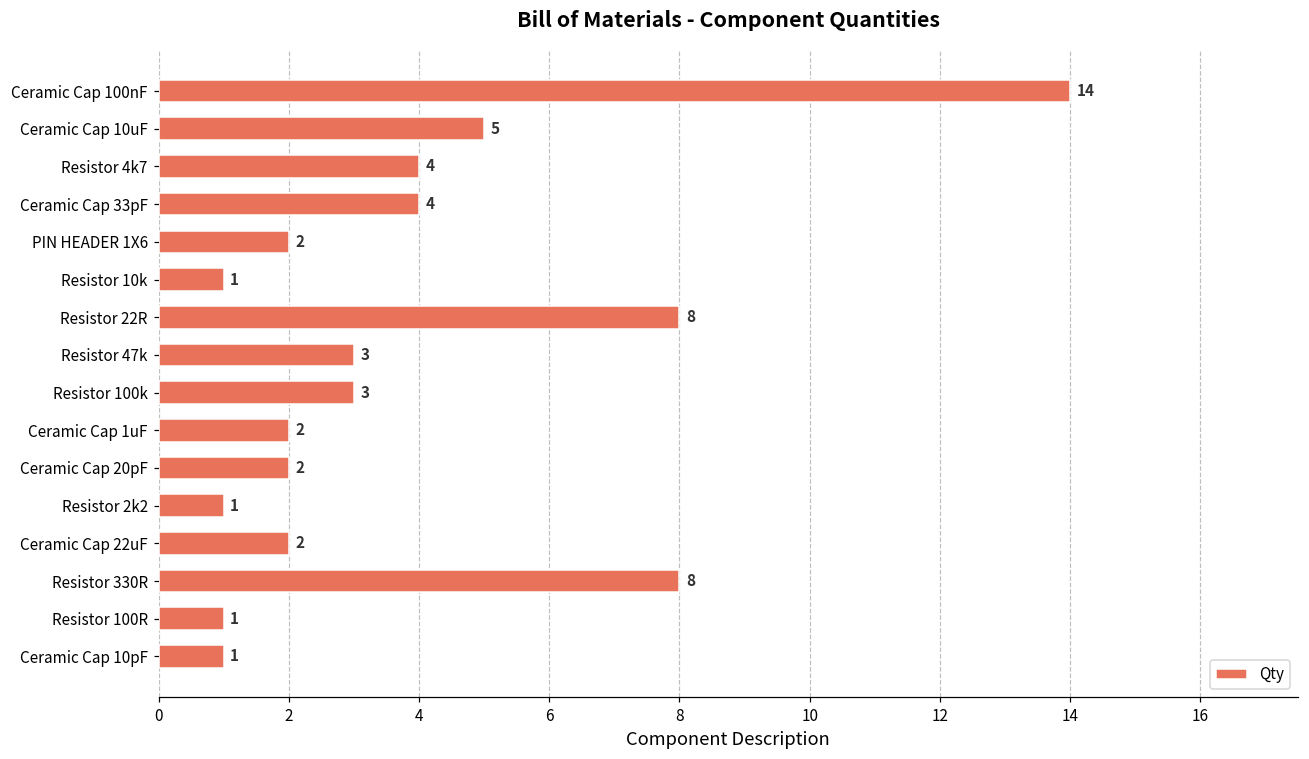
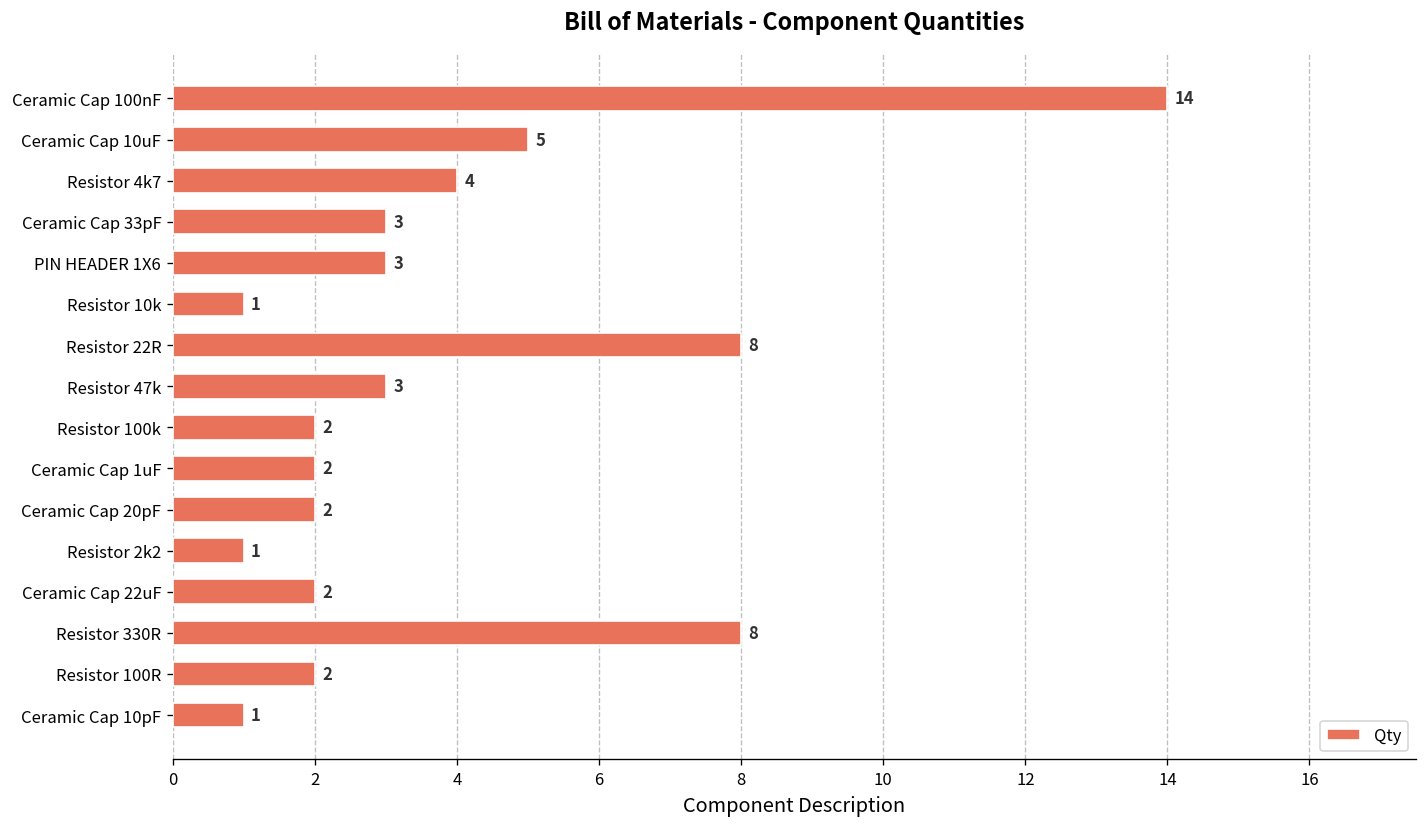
  {
    "Ceramic Cap 100nF": 14,
    "Ceramic Cap 10uF": 5,
    "Resistor 4k7": 4,
-   "Ceramic Cap 33pF": 4,
-   "PIN HEADER 1X6": 2,
+   "Ceramic Cap 33pF": 3,
+   "PIN HEADER 1X6": 3,
    "Resistor 10k": 1,
    "Resistor 22R": 8,
    "Resistor 47k": 3,
-   "Resistor 100k": 3,
+   "Resistor 100k": 2,
    "Ceramic Cap 1uF": 2,
    "Ceramic Cap 20pF": 2,
    "Resistor 2k2": 1,
    "Ceramic Cap 22uF": 2,
    "Resistor 330R": 8,
-   "Resistor 100R": 1,
+   "Resistor 100R": 2,
    "Ceramic Cap 10pF": 1
  }
